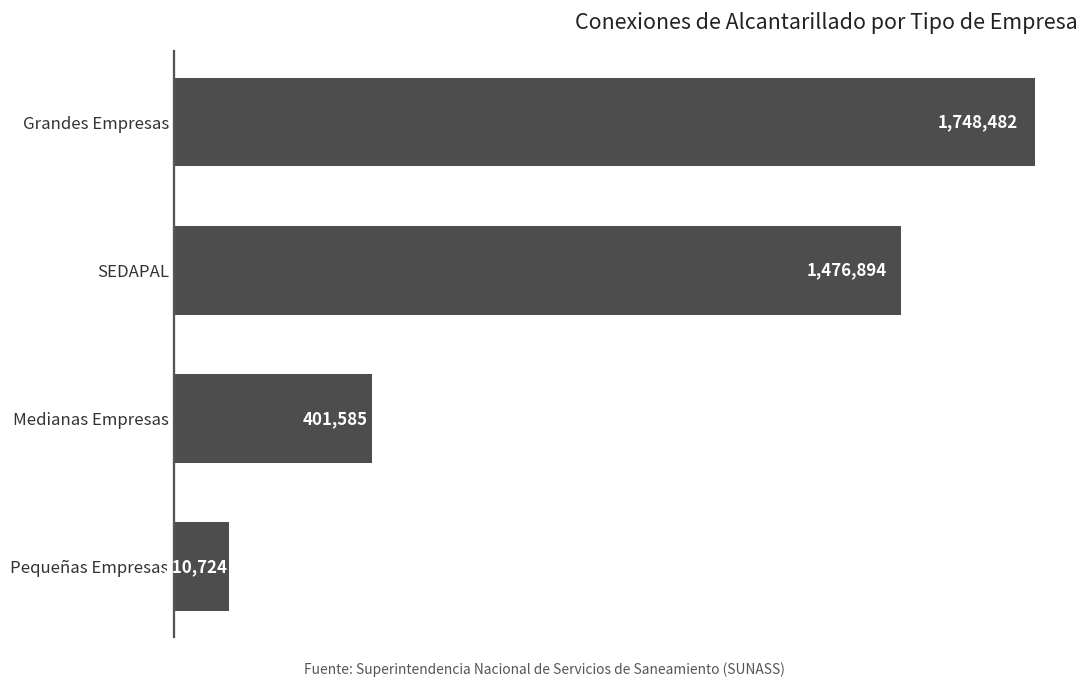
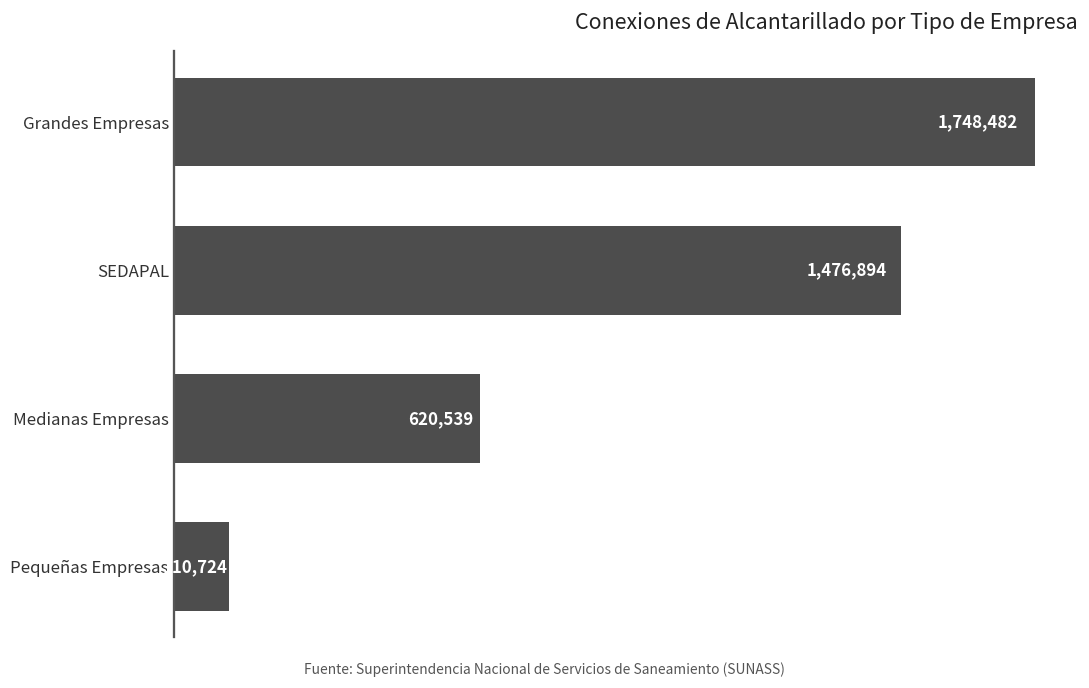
  {
    "Grandes Empresas": "1,748,482",
    "SEDAPAL": "1,476,894",
-   "Medianas Empresas": "401,585",
+   "Medianas Empresas": "620,539",
    "Pequeñas Empresas": "110,724"
  }
